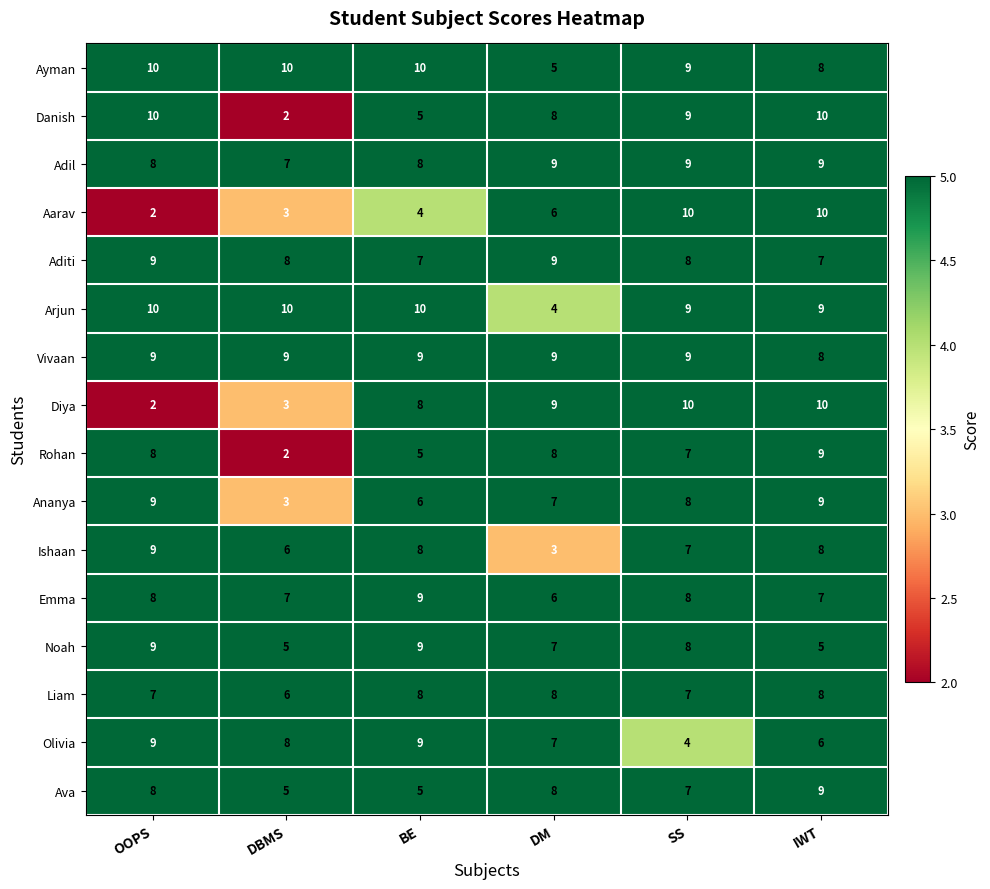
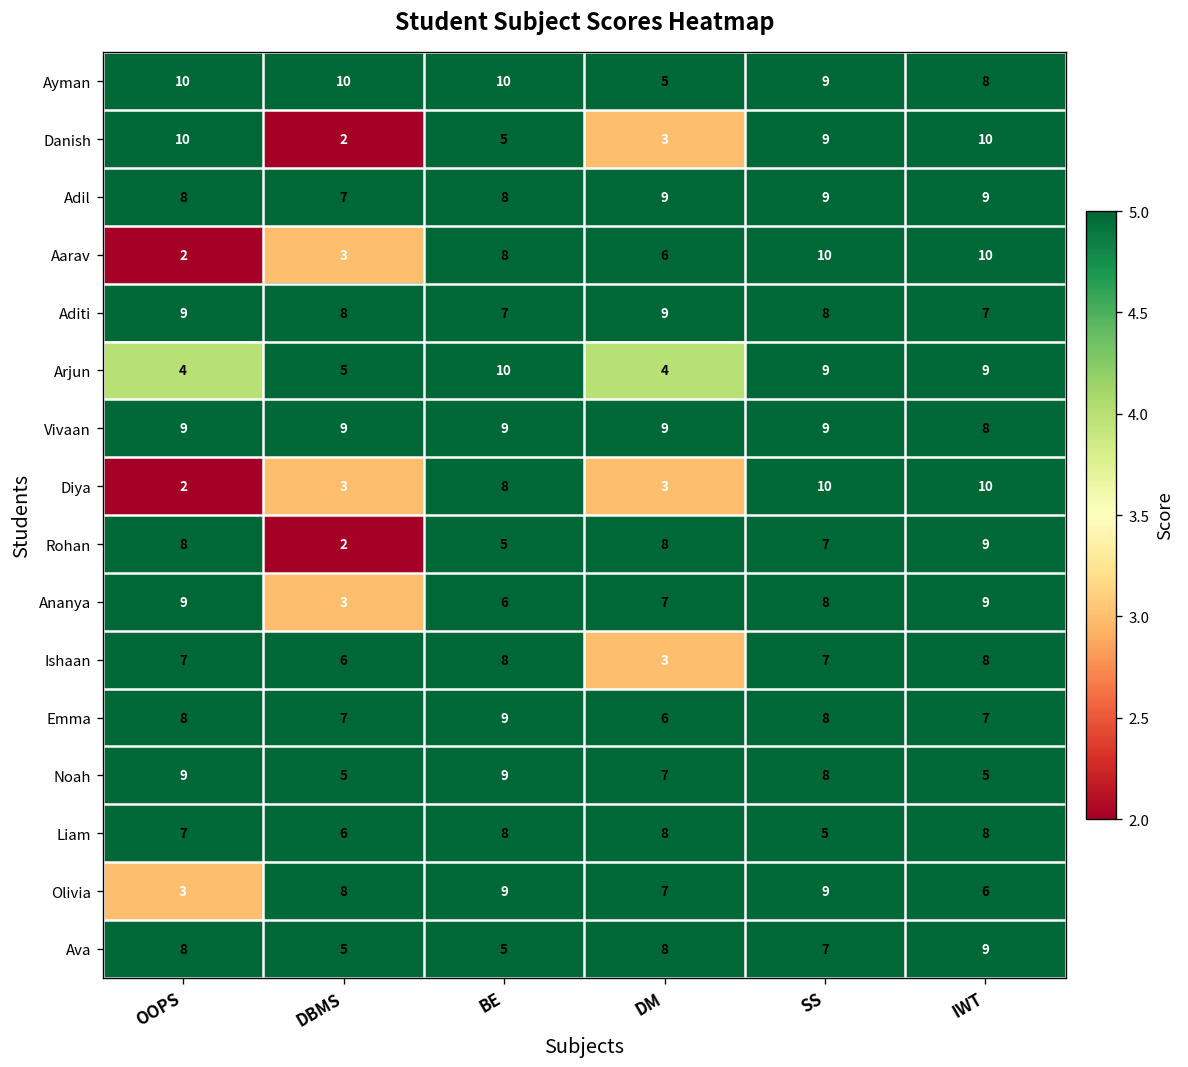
  {
    "Ayman": {
      "OOPS": 10,
      "DBMS": 10,
      "BE": 10,
      "DM": 5,
      "SS": 9,
      "IWT": 8
    },
    "Danish": {
      "OOPS": 10,
      "DBMS": 2,
      "BE": 5,
-     "DM": 8,
+     "DM": 3,
      "SS": 9,
      "IWT": 10
    },
    "Adil": {
      "OOPS": 8,
      "DBMS": 7,
      "BE": 8,
      "DM": 9,
      "SS": 9,
      "IWT": 9
    },
    "Aarav": {
      "OOPS": 2,
      "DBMS": 3,
-     "BE": 4,
+     "BE": 8,
      "DM": 6,
      "SS": 10,
      "IWT": 10
    },
    "Aditi": {
      "OOPS": 9,
      "DBMS": 8,
      "BE": 7,
      "DM": 9,
      "SS": 8,
      "IWT": 7
    },
    "Arjun": {
-     "OOPS": 10,
-     "DBMS": 10,
+     "OOPS": 4,
+     "DBMS": 5,
      "BE": 10,
      "DM": 4,
      "SS": 9,
      "IWT": 9
    },
    "Vivaan": {
      "OOPS": 9,
      "DBMS": 9,
      "BE": 9,
      "DM": 9,
      "SS": 9,
      "IWT": 8
    },
    "Diya": {
      "OOPS": 2,
      "DBMS": 3,
      "BE": 8,
-     "DM": 9,
+     "DM": 3,
      "SS": 10,
      "IWT": 10
    },
    "Rohan": {
      "OOPS": 8,
      "DBMS": 2,
      "BE": 5,
      "DM": 8,
      "SS": 7,
      "IWT": 9
    },
    "Ananya": {
      "OOPS": 9,
      "DBMS": 3,
      "BE": 6,
      "DM": 7,
      "SS": 8,
      "IWT": 9
    },
    "Ishaan": {
-     "OOPS": 9,
+     "OOPS": 7,
      "DBMS": 6,
      "BE": 8,
      "DM": 3,
      "SS": 7,
      "IWT": 8
    },
    "Emma": {
      "OOPS": 8,
      "DBMS": 7,
      "BE": 9,
      "DM": 6,
      "SS": 8,
      "IWT": 7
    },
    "Noah": {
      "OOPS": 9,
      "DBMS": 5,
      "BE": 9,
      "DM": 7,
      "SS": 8,
      "IWT": 5
    },
    "Liam": {
      "OOPS": 7,
      "DBMS": 6,
      "BE": 8,
      "DM": 8,
-     "SS": 7,
+     "SS": 5,
      "IWT": 8
    },
    "Olivia": {
-     "OOPS": 9,
+     "OOPS": 3,
      "DBMS": 8,
      "BE": 9,
      "DM": 7,
-     "SS": 4,
+     "SS": 9,
      "IWT": 6
    },
    "Ava": {
      "OOPS": 8,
      "DBMS": 5,
      "BE": 5,
      "DM": 8,
      "SS": 7,
      "IWT": 9
    }
  }
